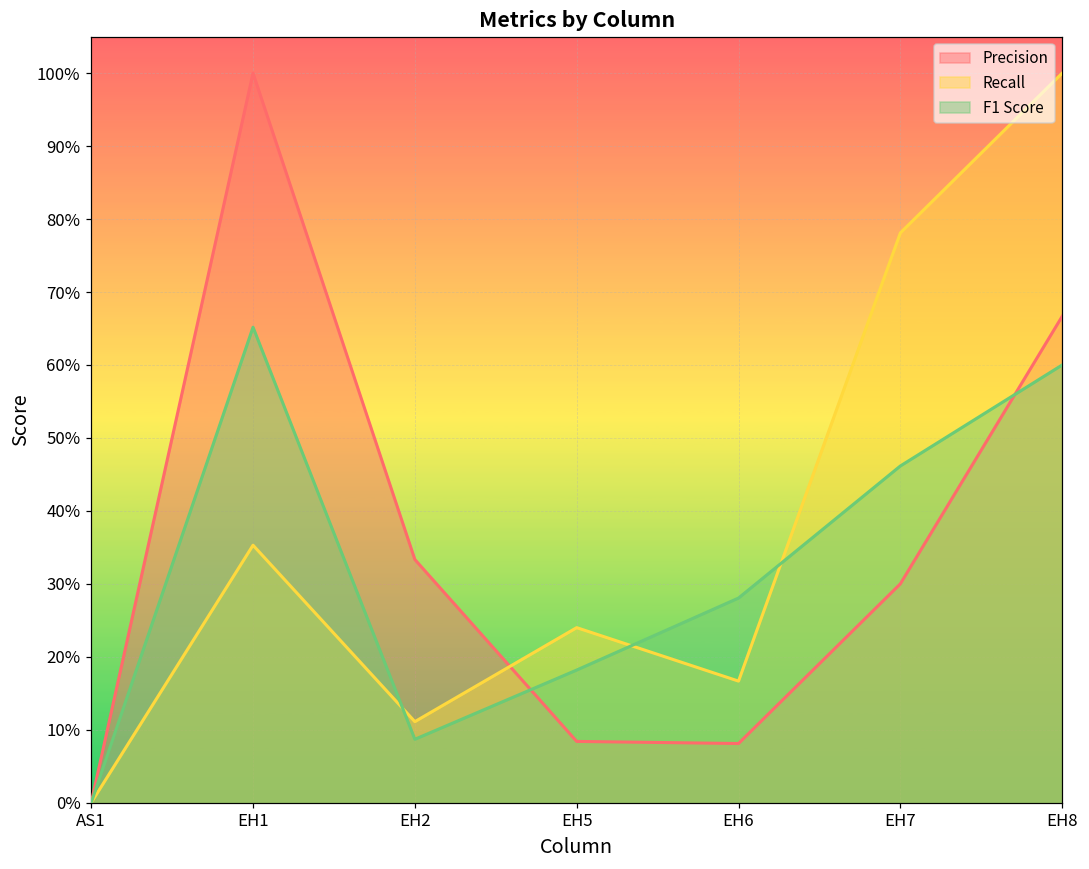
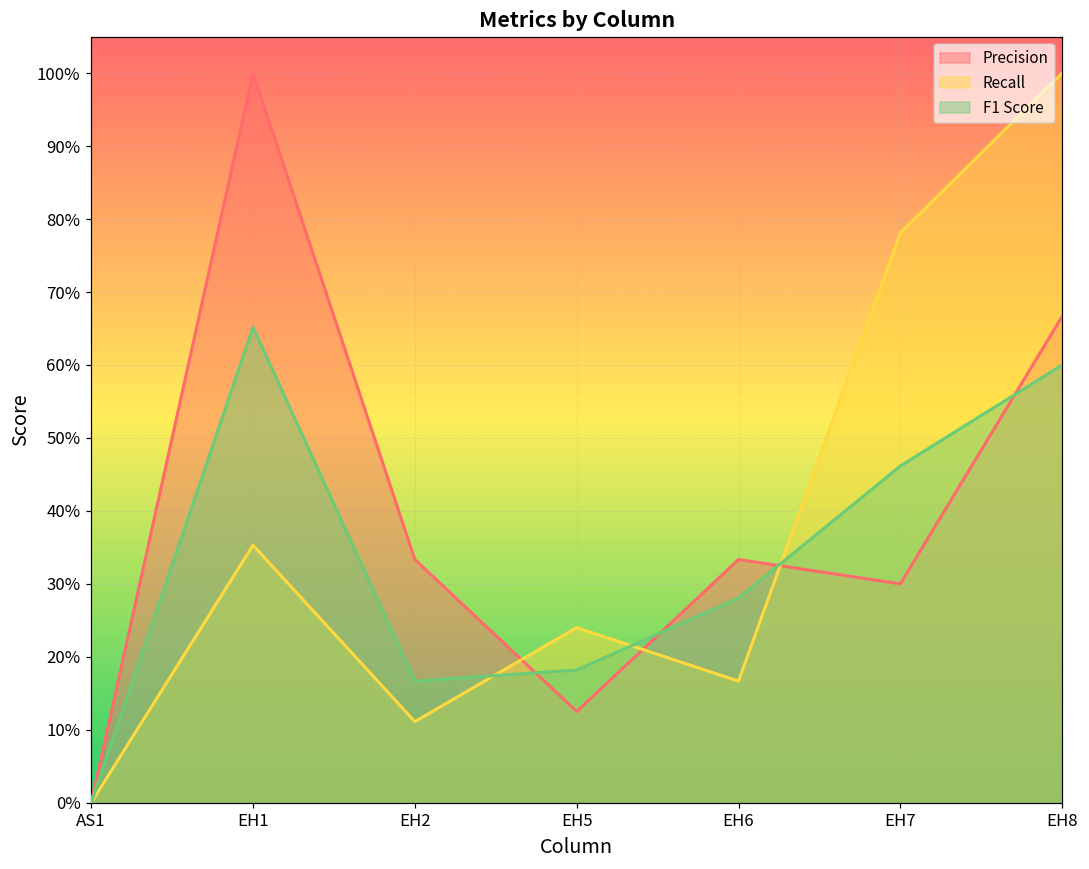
  {
    "Precision": {
      "EH1": "100%",
      "EH2": "33%",
-     "EH5": "8%",
-     "EH6": "8%",
+     "EH5": "13%",
+     "EH6": "33%",
      "EH7": "30%",
      "EH8": "67%"
    },
    "Recall": {
      "EH1": "35%",
      "EH2": "11%",
      "EH5": "24%",
      "EH6": "17%",
      "EH7": "78%",
      "EH8": "100%"
    },
    "F1 Score": {
      "EH1": "65%",
-     "EH2": "9%",
+     "EH2": "17%",
      "EH5": "18%",
      "EH6": "28%",
      "EH7": "46%",
      "EH8": "60%"
    }
  }
